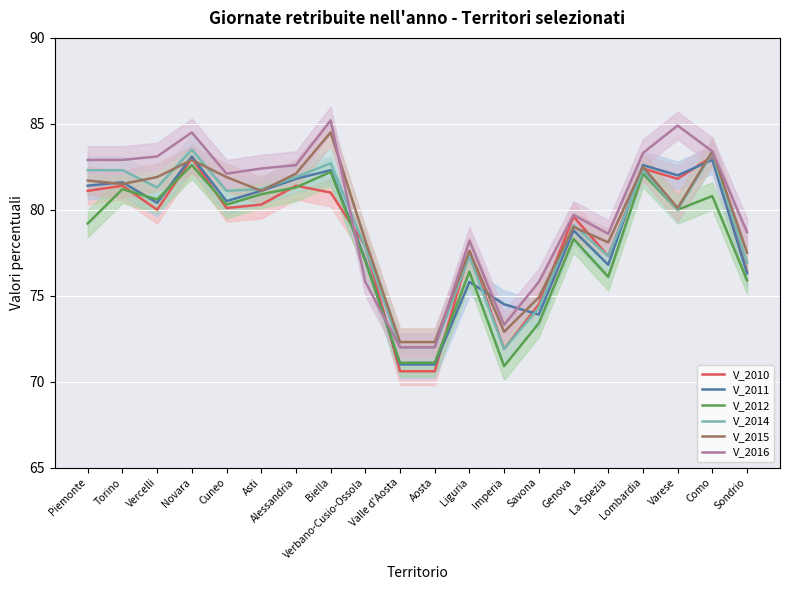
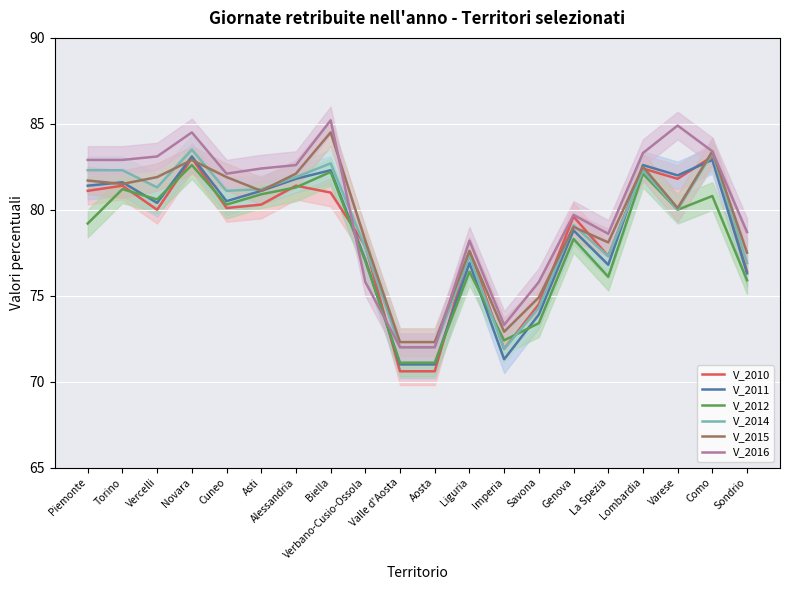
  {
    "V_2010": {
      "Piemonte": 81.1,
      "Vercelli": 80.0,
      "Cuneo": 80.1,
      "Asti": 80.3,
      "Biella": 81.0,
      "Valle d'Aosta": 70.6,
      "Aosta": 70.6,
      "Savona": 74.5,
      "Varese": 81.8,
      "Como": 83.1
    },
    "V_2011": {
      "Piemonte": 81.4,
      "Vercelli": 80.4,
      "Cuneo": 80.5,
-     "Liguria": 75.8,
-     "Imperia": 74.5,
+     "Liguria": 76.9,
+     "Imperia": 71.3,
      "Savona": 73.9,
      "Genova": 78.8,
      "Varese": 82.0,
      "Como": 82.9
    },
    "V_2012": {
      "Piemonte": 79.2,
      "Torino": 81.2,
      "Vercelli": 80.6,
      "Novara": 82.6,
      "Cuneo": 80.3,
      "Asti": 80.9,
      "Liguria": 76.4,
-     "Imperia": 70.9,
+     "Imperia": 72.4,
      "Savona": 73.4,
      "Genova": 78.3,
      "La Spezia": 76.1,
      "Lombardia": 82.1,
      "Como": 80.8,
      "Sondrio": 75.9
    },
    "V_2014": {
      "Biella": 82.7,
      "Sondrio": 76.9
    },
    "V_2015": {
      "Piemonte": 81.7,
      "Vercelli": 81.9,
      "Biella": 84.5,
      "Verbano-Cusio-Ossola": 78.2,
      "Valle d'Aosta": 72.3,
      "Aosta": 72.3,
      "Imperia": 72.9,
      "Savona": 74.9,
      "Sondrio": 77.5
    },
    "V_2016": {
      "Piemonte": 82.9,
      "Torino": 82.9,
      "Vercelli": 83.1,
      "Novara": 84.5,
      "Cuneo": 82.1,
      "Asti": 82.4,
      "Verbano-Cusio-Ossola": 75.8,
      "La Spezia": 78.6,
      "Varese": 84.9,
      "Sondrio": 78.7
    }
  }
